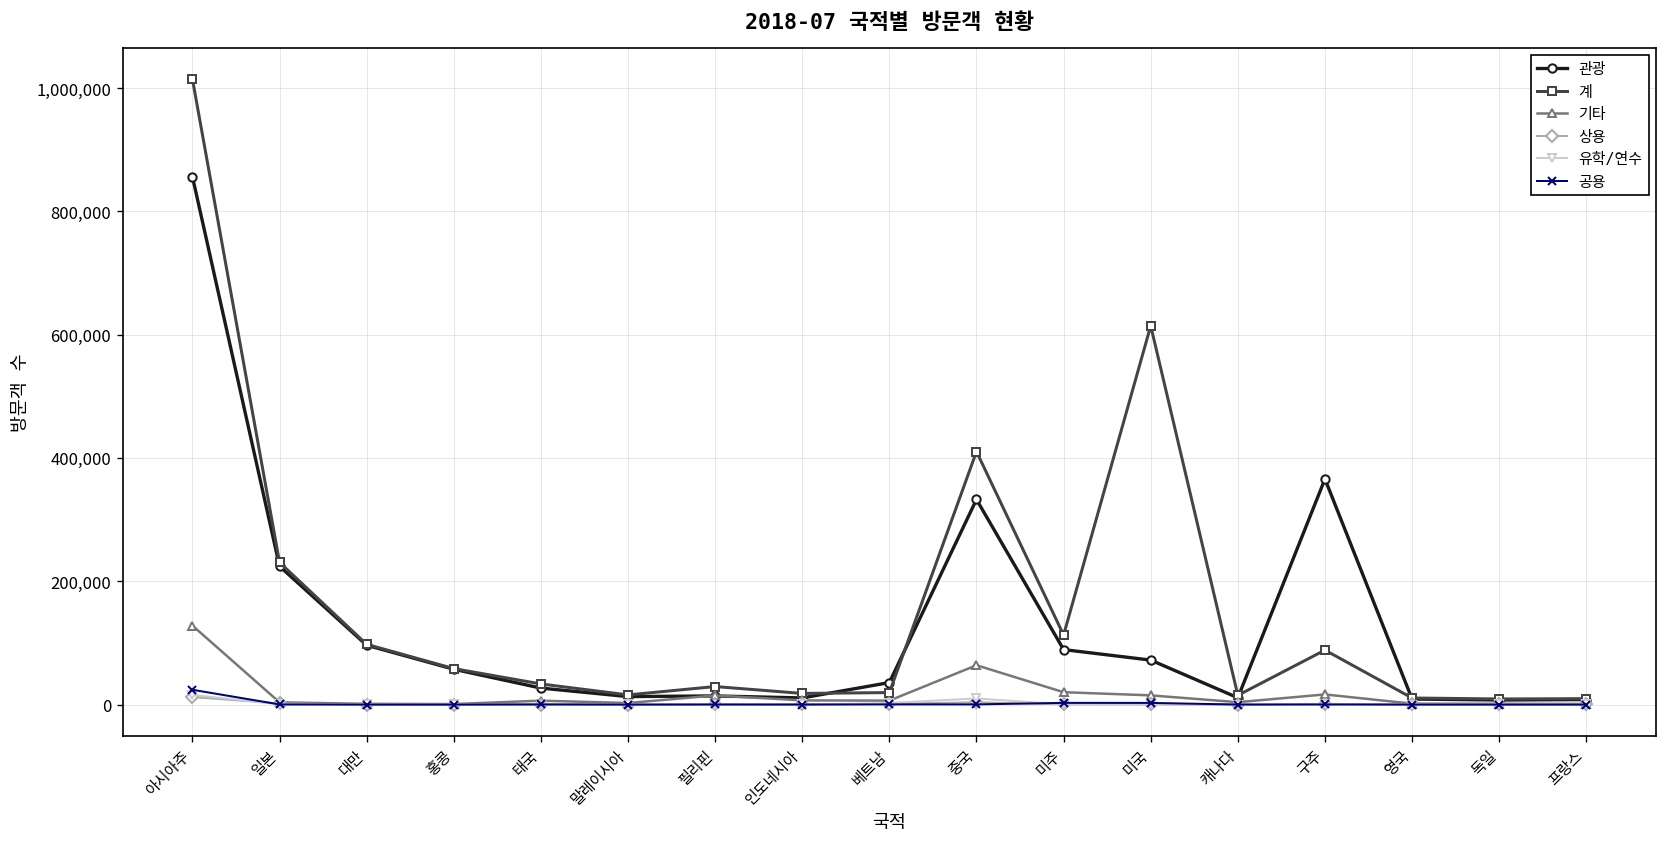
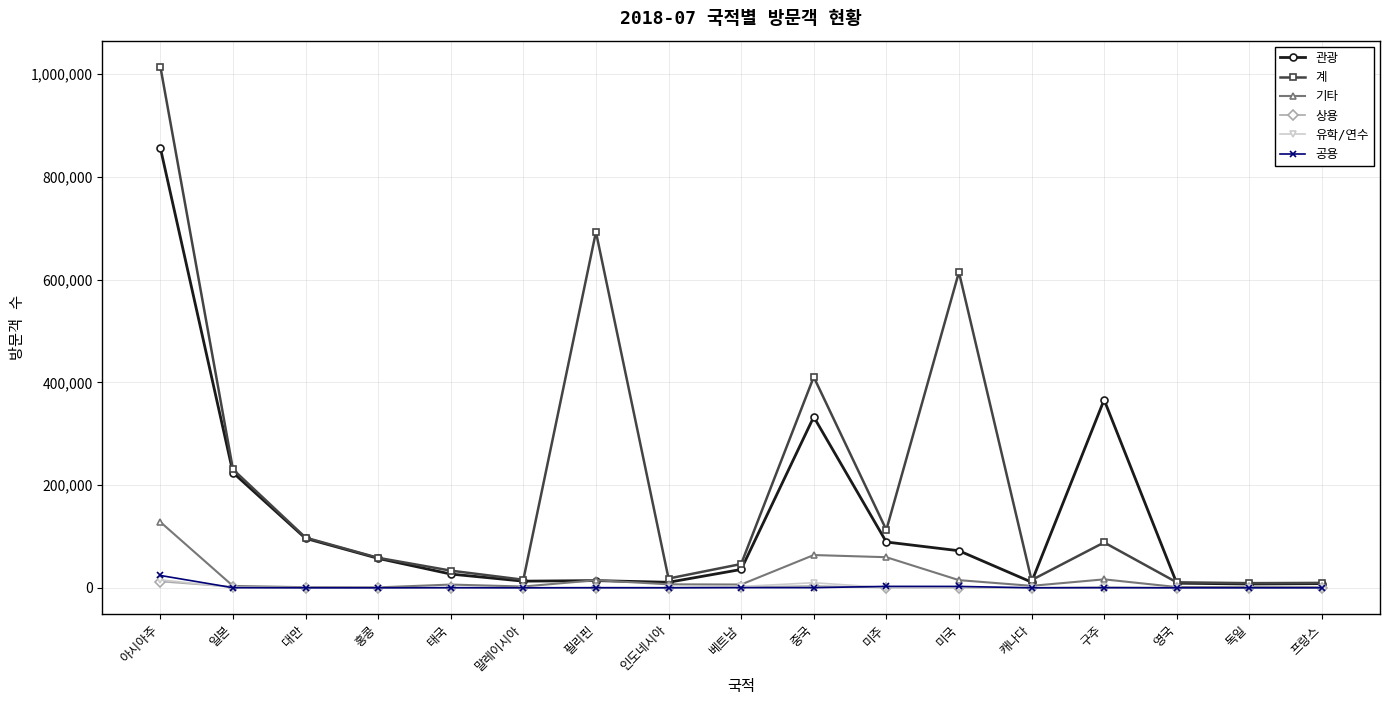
  {
    "관광": {
      "아시아주": "860,000",
      "일본": "220,000",
      "태국": "30,000",
      "베트남": "40,000",
      "중국": "330,000",
      "미주": "90,000",
      "미국": "70,000",
      "구주": "370,000"
    },
    "계": {
      "아시아주": "1,010,000",
      "일본": "230,000",
      "태국": "30,000",
-     "필리핀": "30,000",
+     "필리핀": "690,000",
      "인도네시아": "20,000",
-     "베트남": "20,000",
+     "베트남": "50,000",
      "중국": "410,000",
      "미주": "110,000",
      "미국": "610,000",
      "구주": "90,000"
    },
    "기타": {
      "아시아주": "130,000",
      "태국": "10,000",
      "중국": "60,000",
-     "미주": "20,000",
+     "미주": "60,000",
      "미국": "10,000",
      "구주": "20,000"
    },
    "공용": {
      "아시아주": "20,000"
    }
  }
